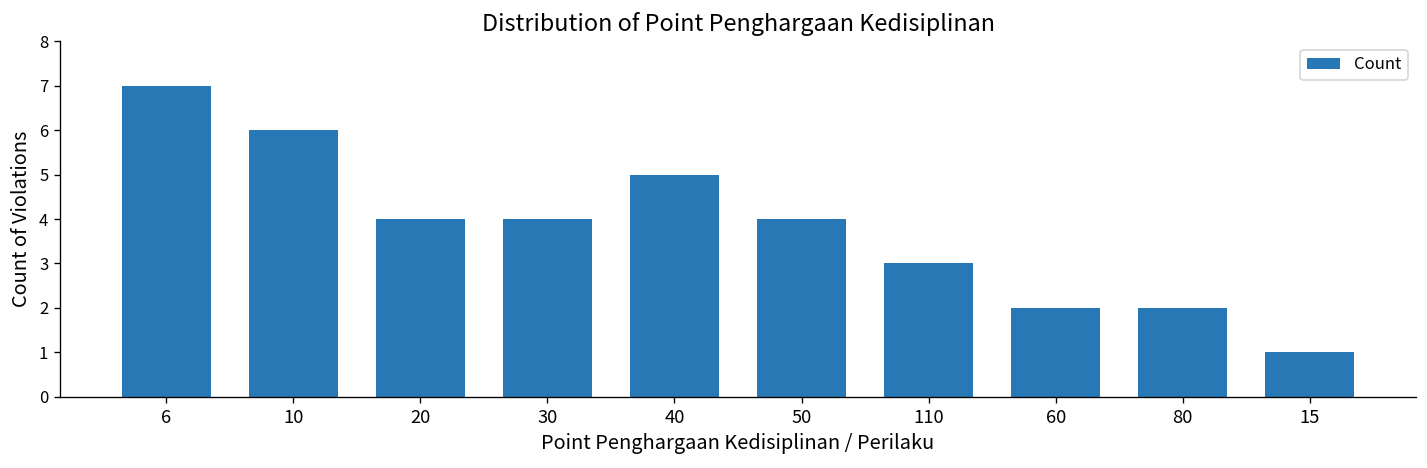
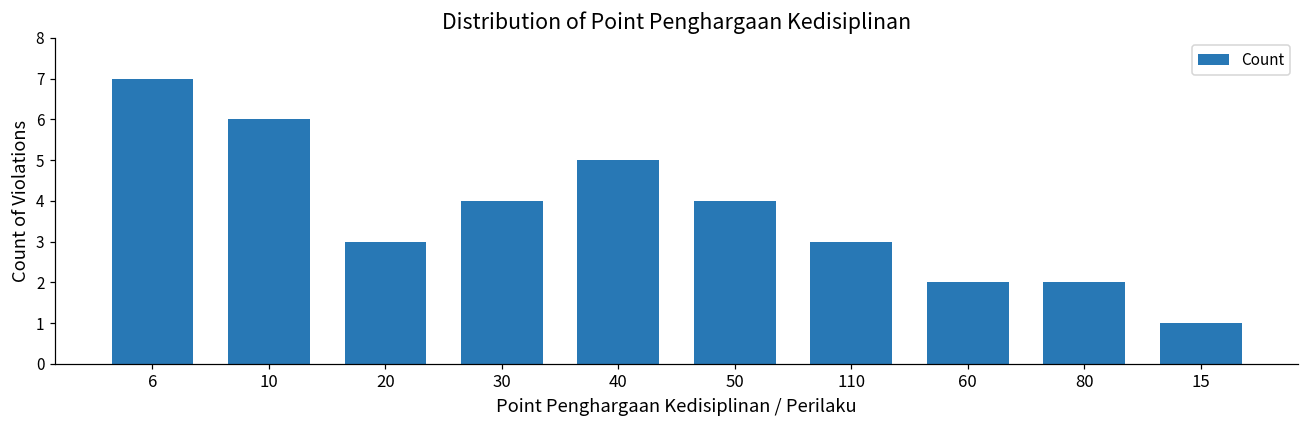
  {
    "6": 7,
    "10": 6,
-   "20": 4,
+   "20": 3,
    "30": 4,
    "40": 5,
    "50": 4,
    "110": 3,
    "60": 2,
    "80": 2,
    "15": 1
  }
